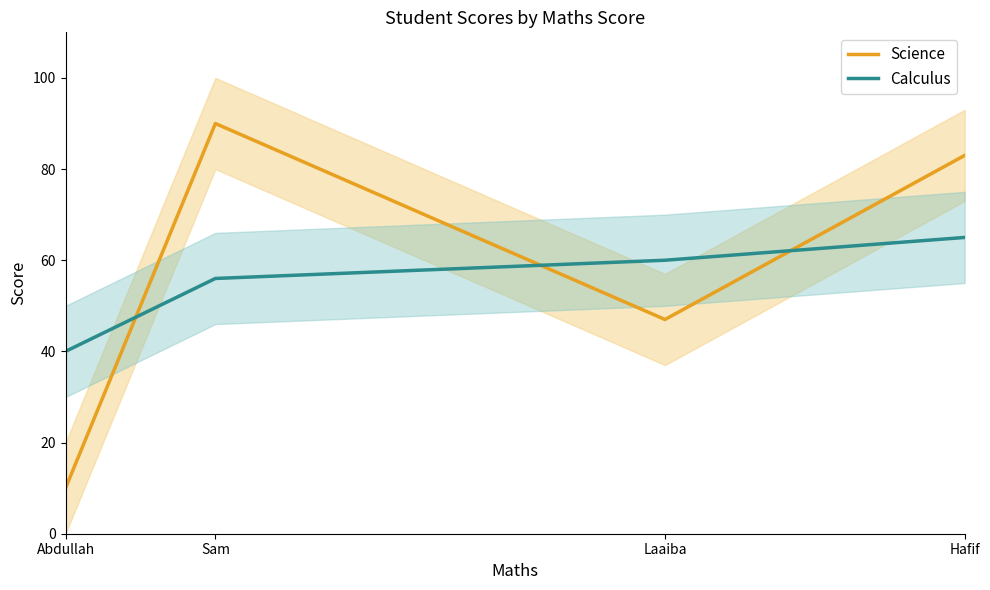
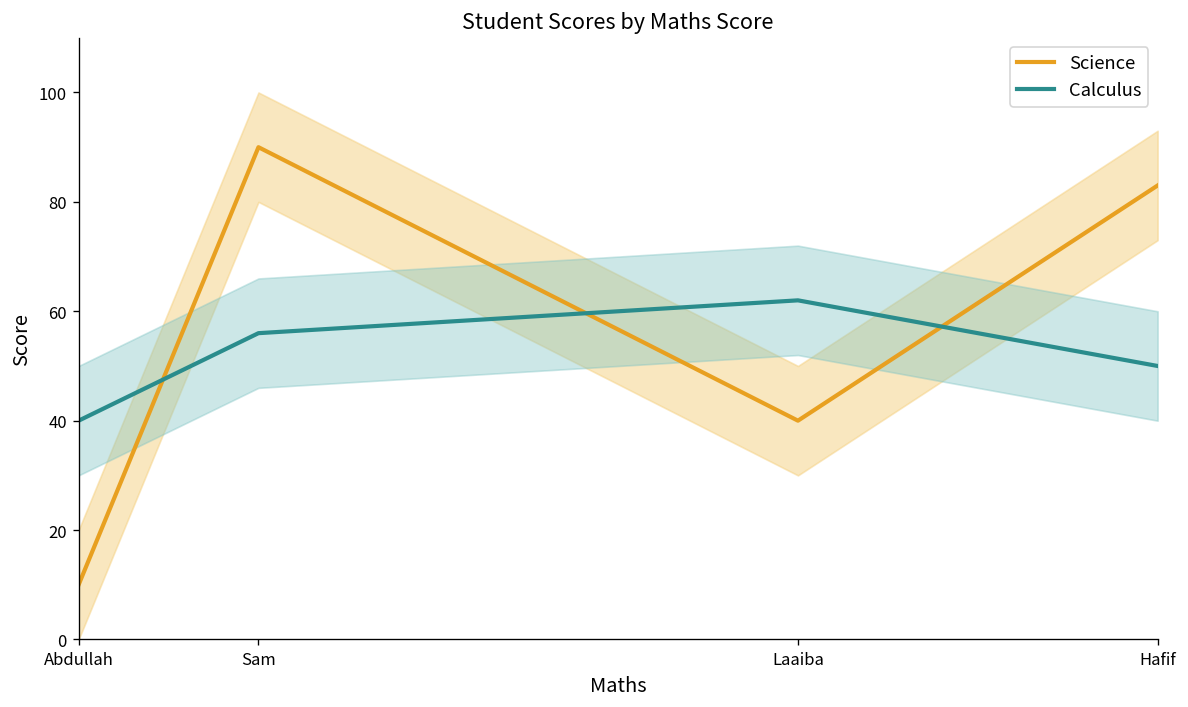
  {
    "Science": {
      "Abdullah": 10,
      "Sam": 90,
-     "Laaiba": 47,
+     "Laaiba": 40,
      "Hafif": 83
    },
    "Calculus": {
      "Abdullah": 40,
      "Sam": 56,
-     "Laaiba": 60,
-     "Hafif": 65
+     "Laaiba": 62,
+     "Hafif": 50
    }
  }
